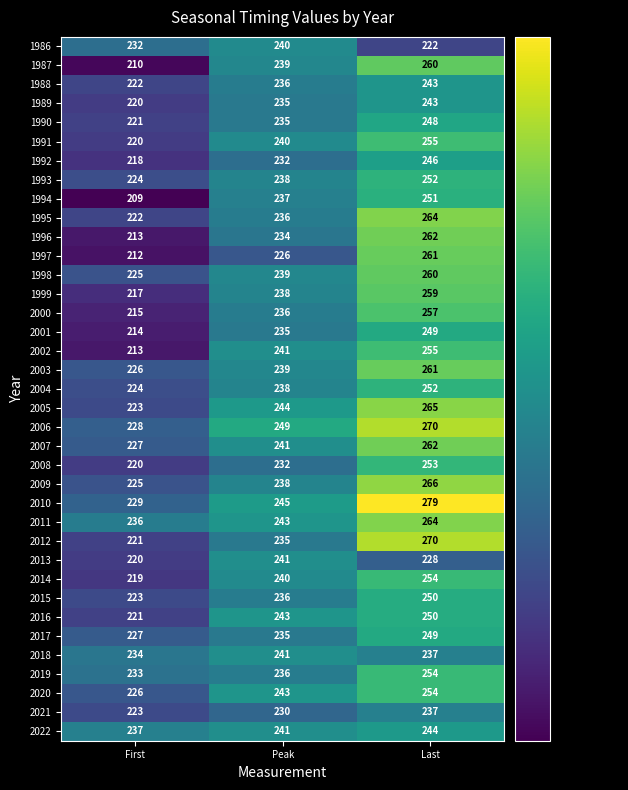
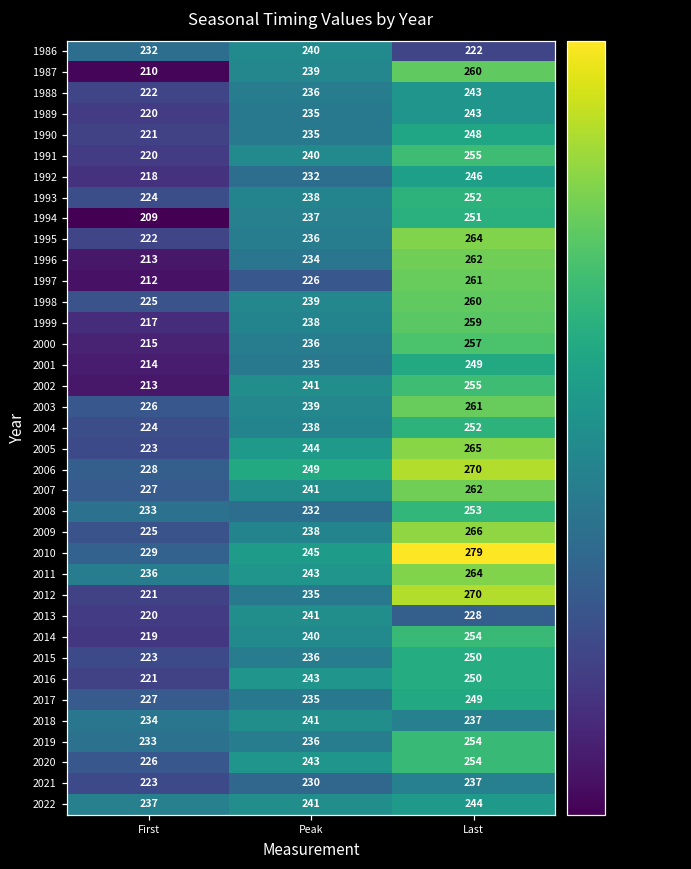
  {
    "1986": {
      "First": 232,
      "Peak": 240,
      "Last": 222
    },
    "1987": {
      "First": 210,
      "Peak": 239,
      "Last": 260
    },
    "1988": {
      "First": 222,
      "Peak": 236,
      "Last": 243
    },
    "1989": {
      "First": 220,
      "Peak": 235,
      "Last": 243
    },
    "1990": {
      "First": 221,
      "Peak": 235,
      "Last": 248
    },
    "1991": {
      "First": 220,
      "Peak": 240,
      "Last": 255
    },
    "1992": {
      "First": 218,
      "Peak": 232,
      "Last": 246
    },
    "1993": {
      "First": 224,
      "Peak": 238,
      "Last": 252
    },
    "1994": {
      "First": 209,
      "Peak": 237,
      "Last": 251
    },
    "1995": {
      "First": 222,
      "Peak": 236,
      "Last": 264
    },
    "1996": {
      "First": 213,
      "Peak": 234,
      "Last": 262
    },
    "1997": {
      "First": 212,
      "Peak": 226,
      "Last": 261
    },
    "1998": {
      "First": 225,
      "Peak": 239,
      "Last": 260
    },
    "1999": {
      "First": 217,
      "Peak": 238,
      "Last": 259
    },
    "2000": {
      "First": 215,
      "Peak": 236,
      "Last": 257
    },
    "2001": {
      "First": 214,
      "Peak": 235,
      "Last": 249
    },
    "2002": {
      "First": 213,
      "Peak": 241,
      "Last": 255
    },
    "2003": {
      "First": 226,
      "Peak": 239,
      "Last": 261
    },
    "2004": {
      "First": 224,
      "Peak": 238,
      "Last": 252
    },
    "2005": {
      "First": 223,
      "Peak": 244,
      "Last": 265
    },
    "2006": {
      "First": 228,
      "Peak": 249,
      "Last": 270
    },
    "2007": {
      "First": 227,
      "Peak": 241,
      "Last": 262
    },
    "2008": {
-     "First": 220,
+     "First": 233,
      "Peak": 232,
      "Last": 253
    },
    "2009": {
      "First": 225,
      "Peak": 238,
      "Last": 266
    },
    "2010": {
      "First": 229,
      "Peak": 245,
      "Last": 279
    },
    "2011": {
      "First": 236,
      "Peak": 243,
      "Last": 264
    },
    "2012": {
      "First": 221,
      "Peak": 235,
      "Last": 270
    },
    "2013": {
      "First": 220,
      "Peak": 241,
      "Last": 228
    },
    "2014": {
      "First": 219,
      "Peak": 240,
      "Last": 254
    },
    "2015": {
      "First": 223,
      "Peak": 236,
      "Last": 250
    },
    "2016": {
      "First": 221,
      "Peak": 243,
      "Last": 250
    },
    "2017": {
      "First": 227,
      "Peak": 235,
      "Last": 249
    },
    "2018": {
      "First": 234,
      "Peak": 241,
      "Last": 237
    },
    "2019": {
      "First": 233,
      "Peak": 236,
      "Last": 254
    },
    "2020": {
      "First": 226,
      "Peak": 243,
      "Last": 254
    },
    "2021": {
      "First": 223,
      "Peak": 230,
      "Last": 237
    },
    "2022": {
      "First": 237,
      "Peak": 241,
      "Last": 244
    }
  }
